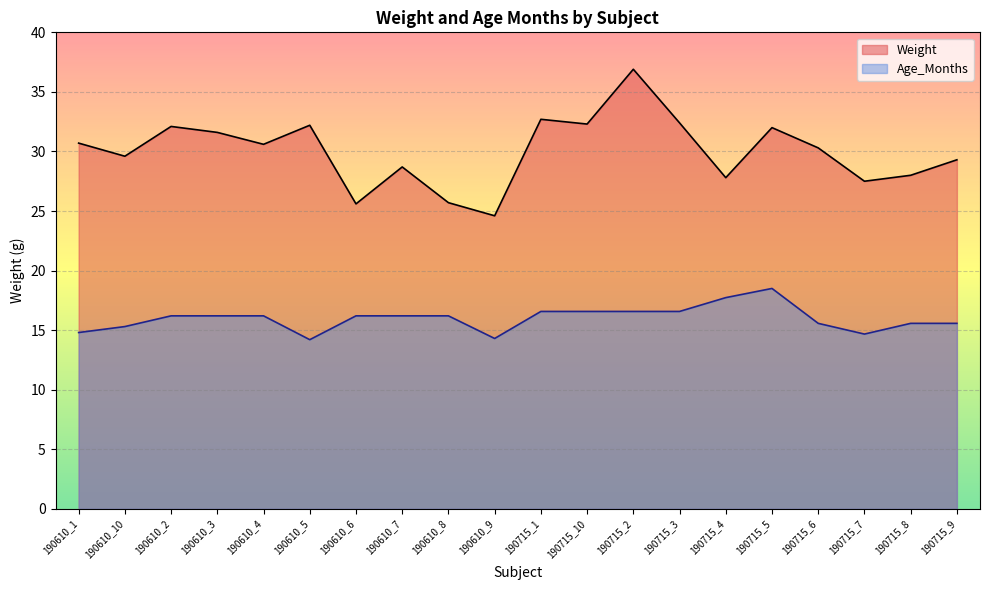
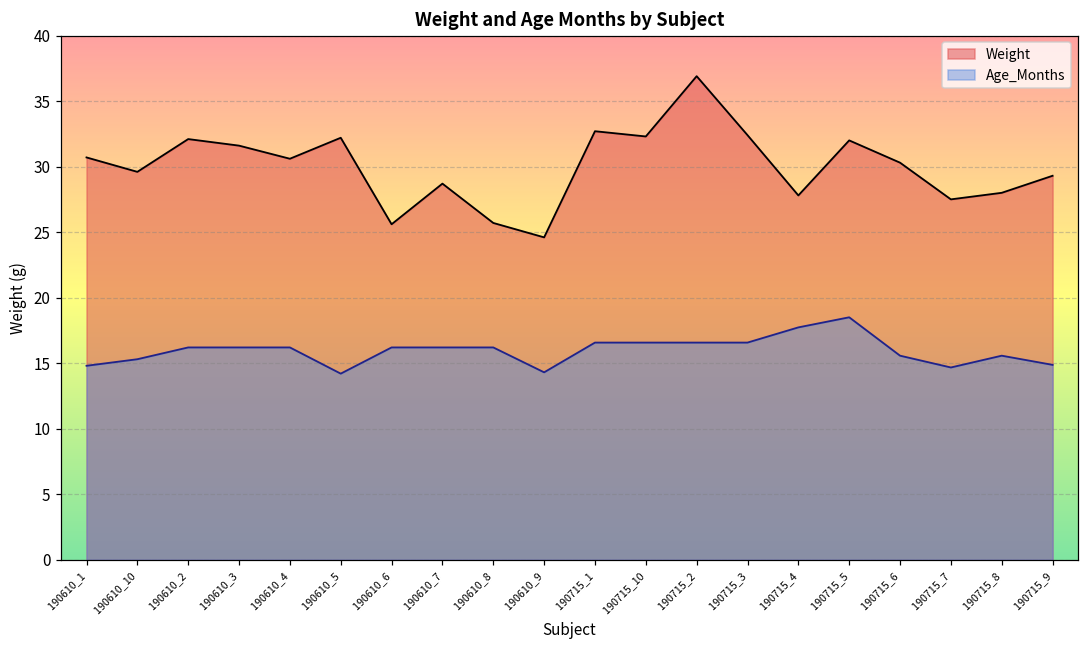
  {
    "Age_Months": {
      "190610_1": 14.8,
      "190610_10": 15.3,
      "190610_2": 16.2,
      "190610_3": 16.2,
      "190610_4": 16.2,
      "190610_5": 14.2,
      "190610_6": 16.2,
      "190610_7": 16.2,
      "190610_8": 16.2,
      "190610_9": 14.3,
      "190715_1": 16.6,
      "190715_10": 16.6,
      "190715_2": 16.6,
      "190715_3": 16.6,
      "190715_4": 17.7,
      "190715_5": 18.5,
      "190715_6": 15.6,
      "190715_7": 14.7,
      "190715_8": 15.6,
-     "190715_9": 15.6
+     "190715_9": 14.9
    }
  }
